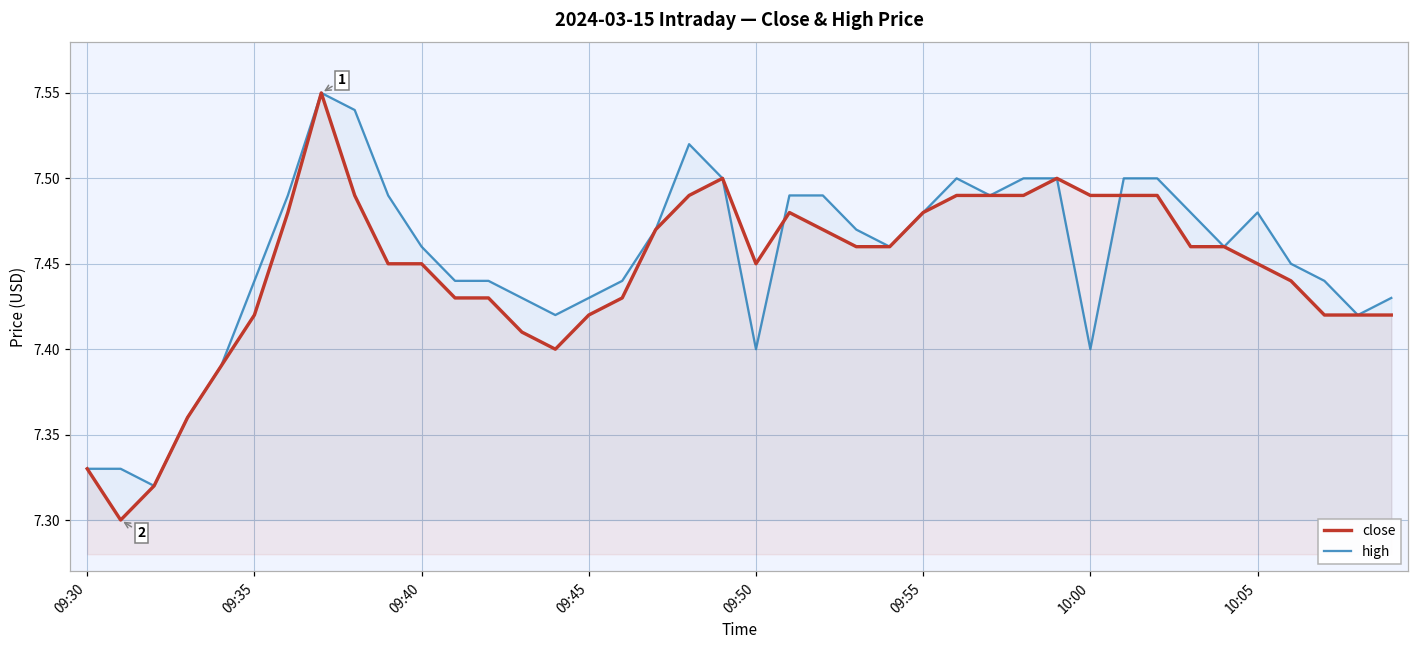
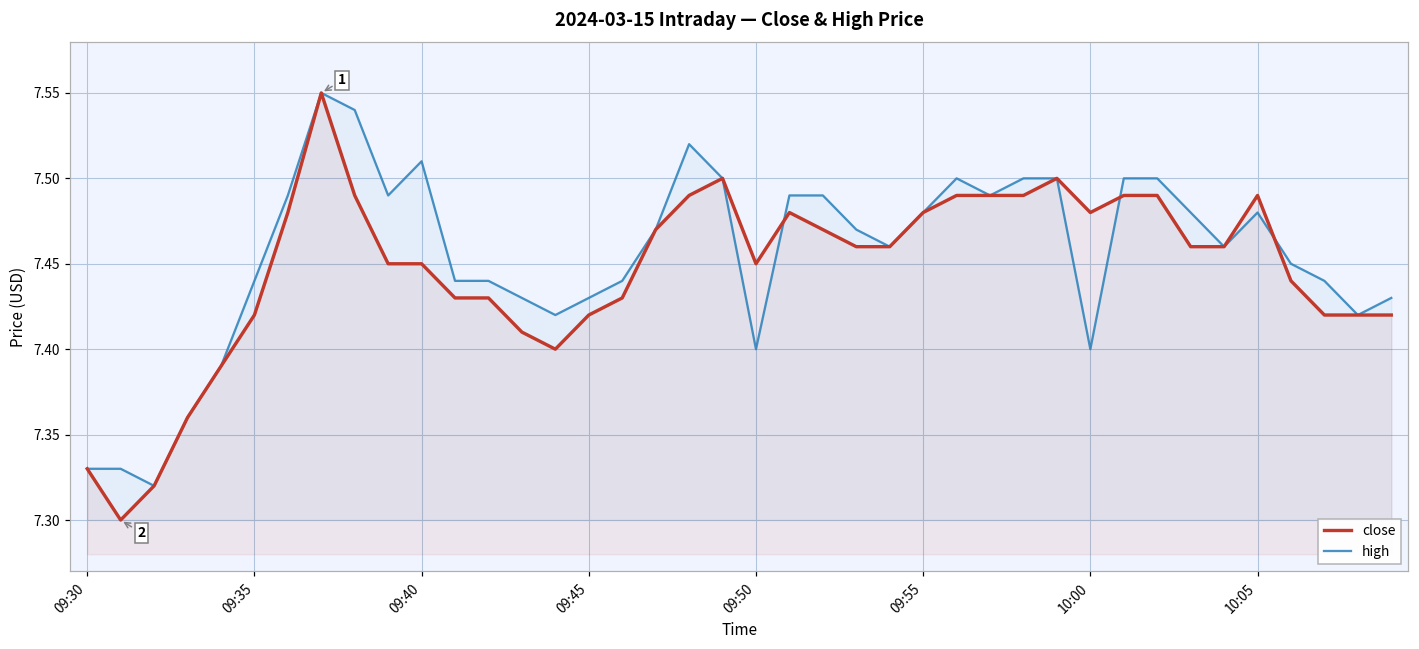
  {
    "close": {
      "09:35": 7.42,
      "09:40": 7.45,
      "09:45": 7.42,
      "09:50": 7.45,
-     "10:00": 7.49,
-     "10:05": 7.45
+     "10:00": 7.48,
+     "10:05": 7.49
    },
    "high": {
      "09:35": 7.44,
-     "09:40": 7.46,
+     "09:40": 7.51,
      "09:45": 7.43,
      "09:50": 7.40,
      "10:00": 7.40,
      "10:05": 7.48
    }
  }
